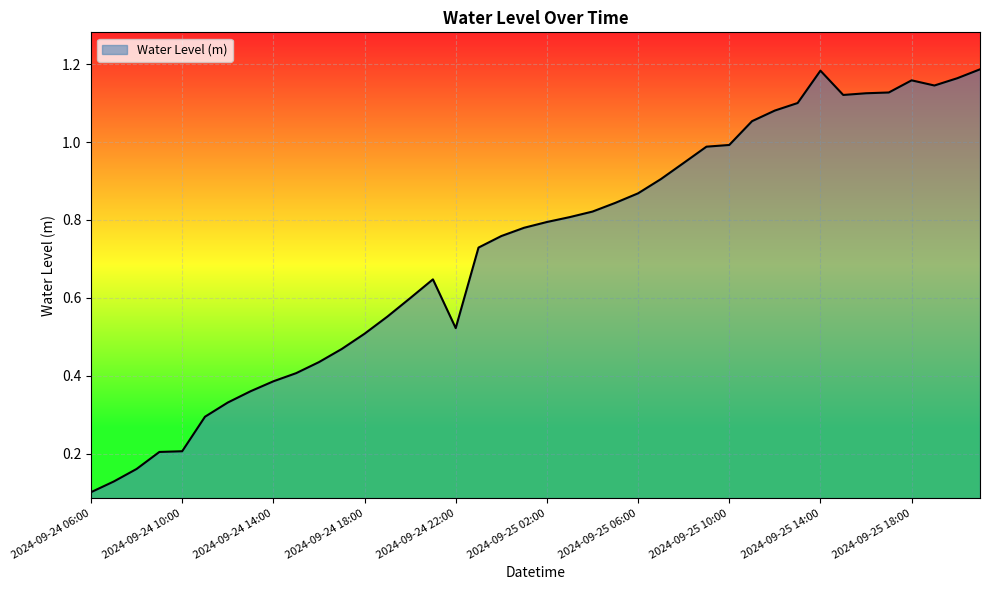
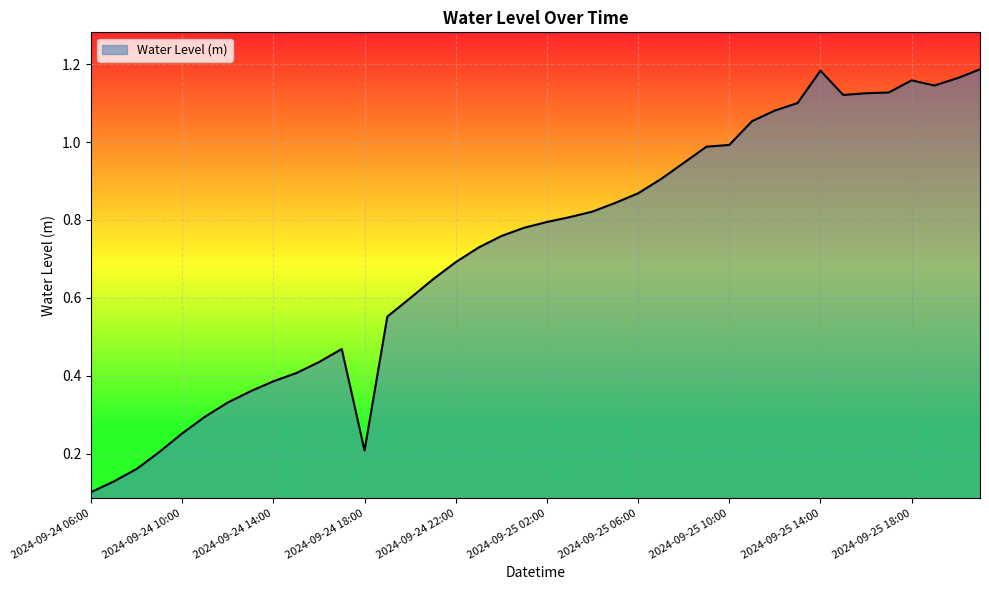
  {
    "2024-09-24 06:00": 0.10,
-   "2024-09-24 10:00": 0.21,
+   "2024-09-24 10:00": 0.25,
    "2024-09-24 14:00": 0.39,
-   "2024-09-24 18:00": 0.51,
-   "2024-09-24 22:00": 0.52,
+   "2024-09-24 18:00": 0.21,
+   "2024-09-24 22:00": 0.69,
    "2024-09-25 02:00": 0.79,
    "2024-09-25 06:00": 0.87,
    "2024-09-25 10:00": 0.99,
    "2024-09-25 14:00": 1.18,
    "2024-09-25 18:00": 1.16
  }
